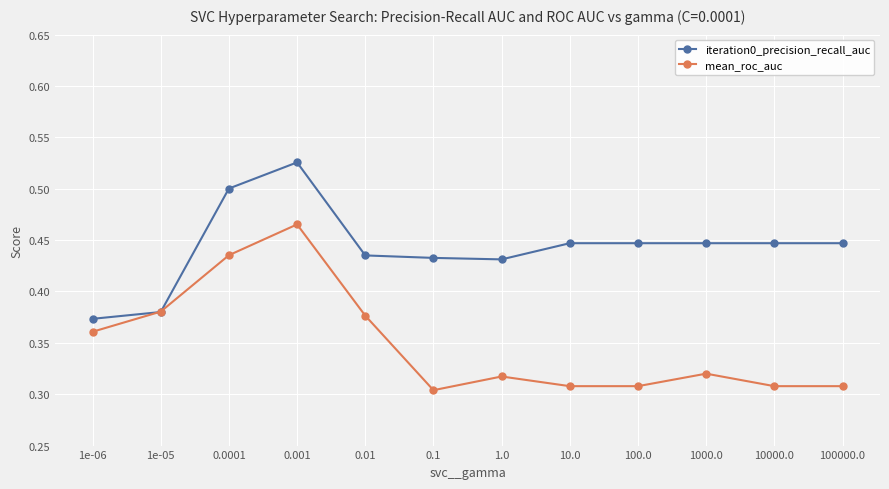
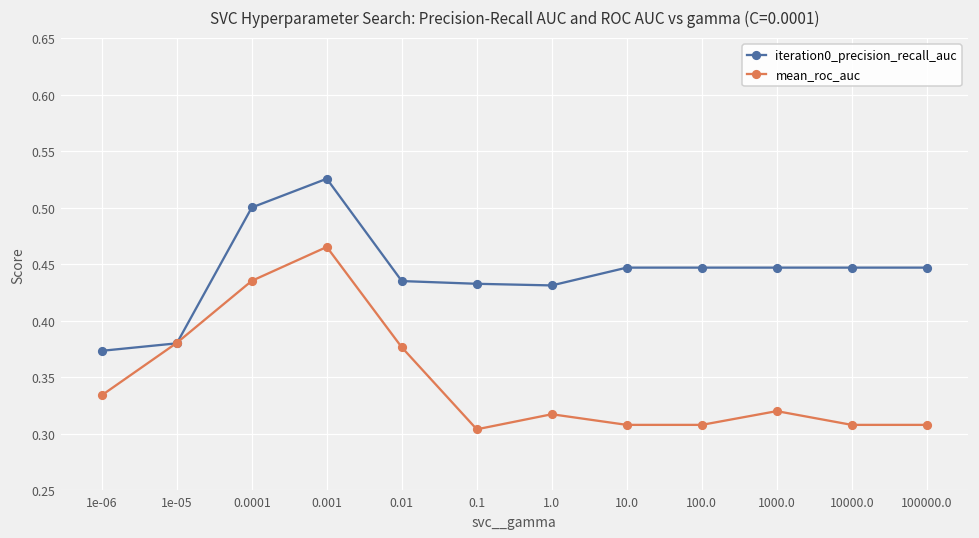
  {
    "iteration0_precision_recall_auc": {
      "1e-06": 0.373,
      "0.0001": 0.500,
      "0.001": 0.526,
      "0.01": 0.435,
      "0.1": 0.433,
      "1.0": 0.431,
      "10.0": 0.447,
      "100.0": 0.447,
      "1000.0": 0.447,
      "10000.0": 0.447,
      "100000.0": 0.447
    },
    "mean_roc_auc": {
-     "1e-06": 0.361,
+     "1e-06": 0.334,
      "0.0001": 0.435,
      "0.001": 0.465,
      "0.01": 0.376,
      "0.1": 0.304,
      "1.0": 0.317,
      "10.0": 0.308,
      "100.0": 0.308,
      "1000.0": 0.320,
      "10000.0": 0.308,
      "100000.0": 0.308
    }
  }
